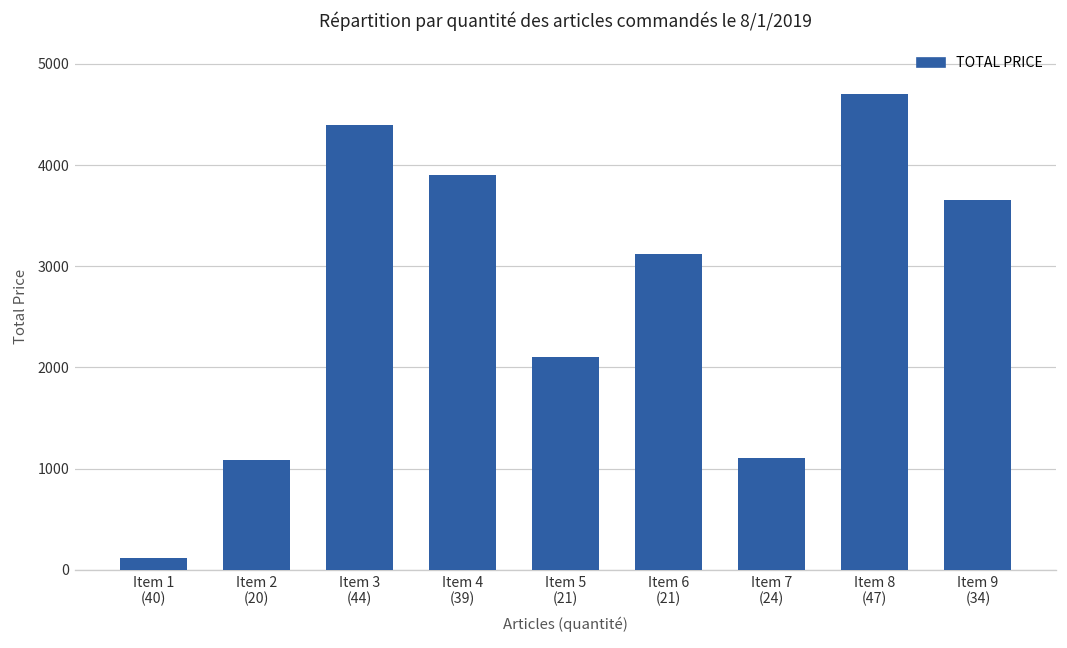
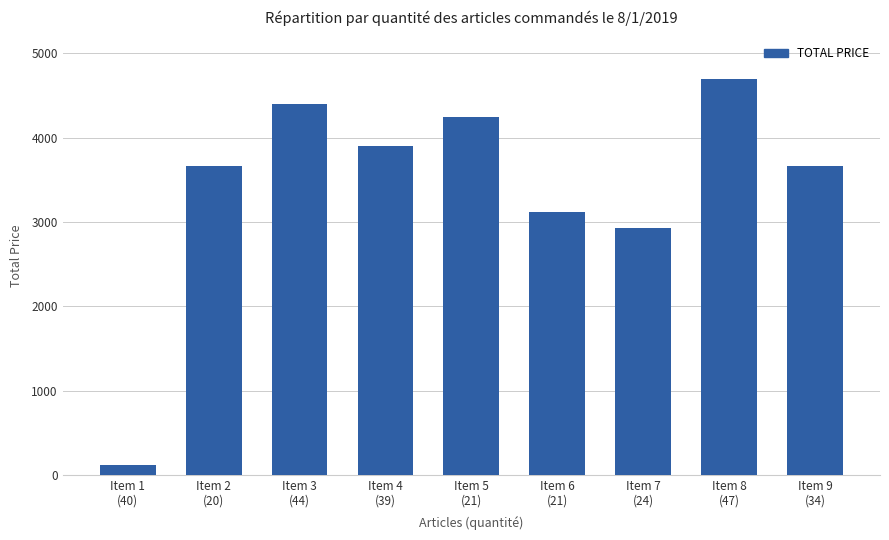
  {
    "Item 1 (40)": 100,
-   "Item 2 (20)": 1100,
+   "Item 2 (20)": 3700,
    "Item 3 (44)": 4400,
    "Item 4 (39)": 3900,
-   "Item 5 (21)": 2100,
+   "Item 5 (21)": 4200,
    "Item 6 (21)": 3100,
-   "Item 7 (24)": 1100,
+   "Item 7 (24)": 2900,
    "Item 8 (47)": 4700,
    "Item 9 (34)": 3700
  }
